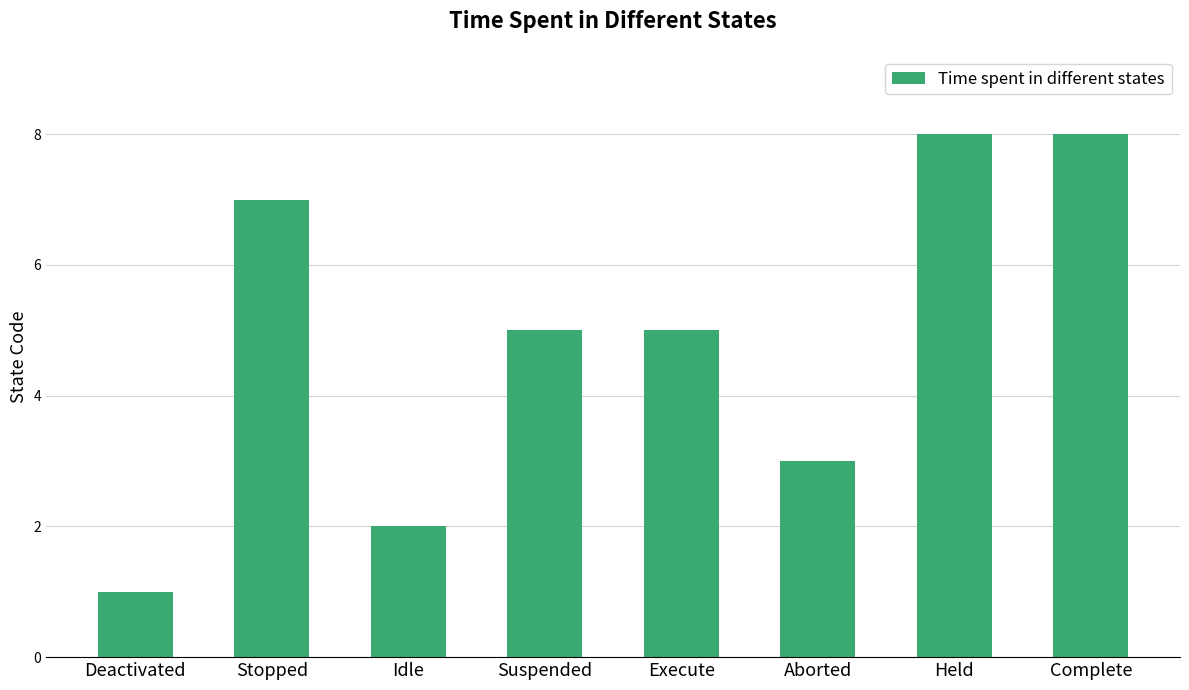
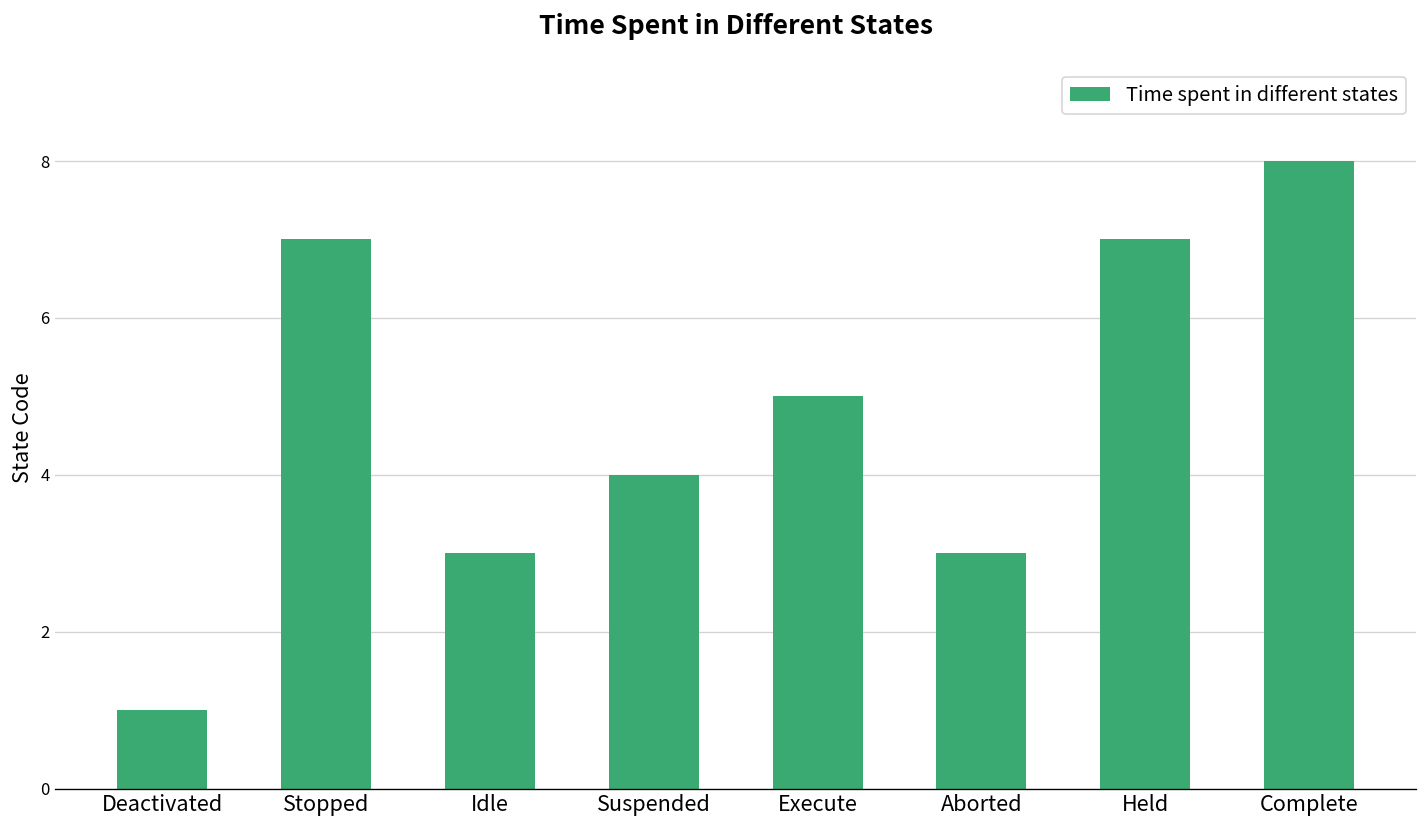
  {
    "Deactivated": 1,
    "Stopped": 7,
-   "Idle": 2,
-   "Suspended": 5,
+   "Idle": 3,
+   "Suspended": 4,
    "Execute": 5,
    "Aborted": 3,
-   "Held": 8,
+   "Held": 7,
    "Complete": 8
  }
